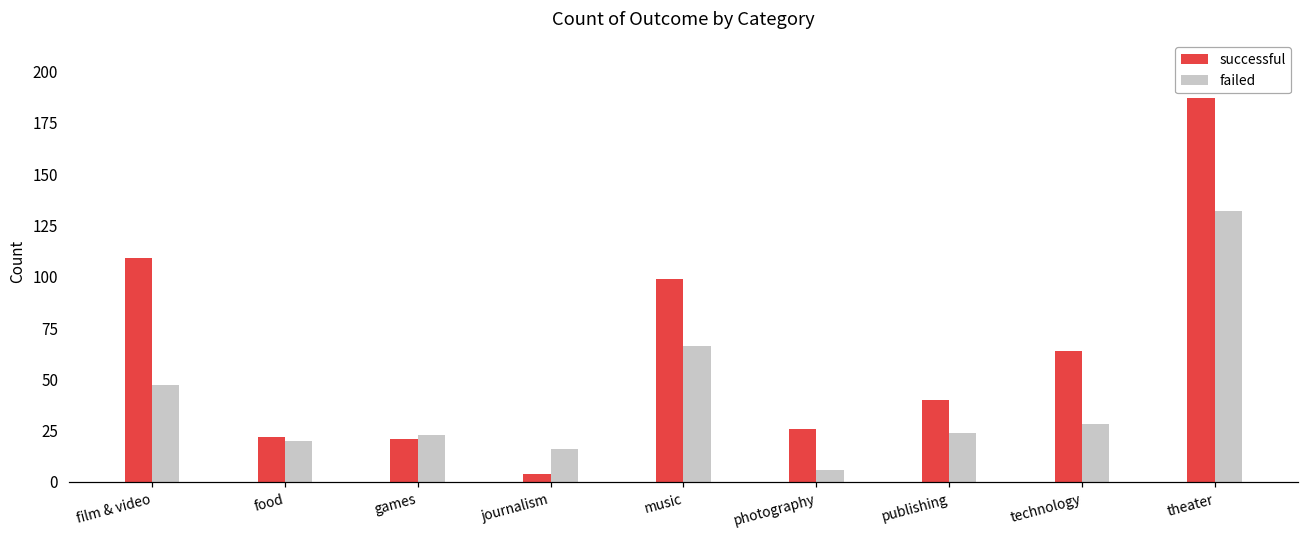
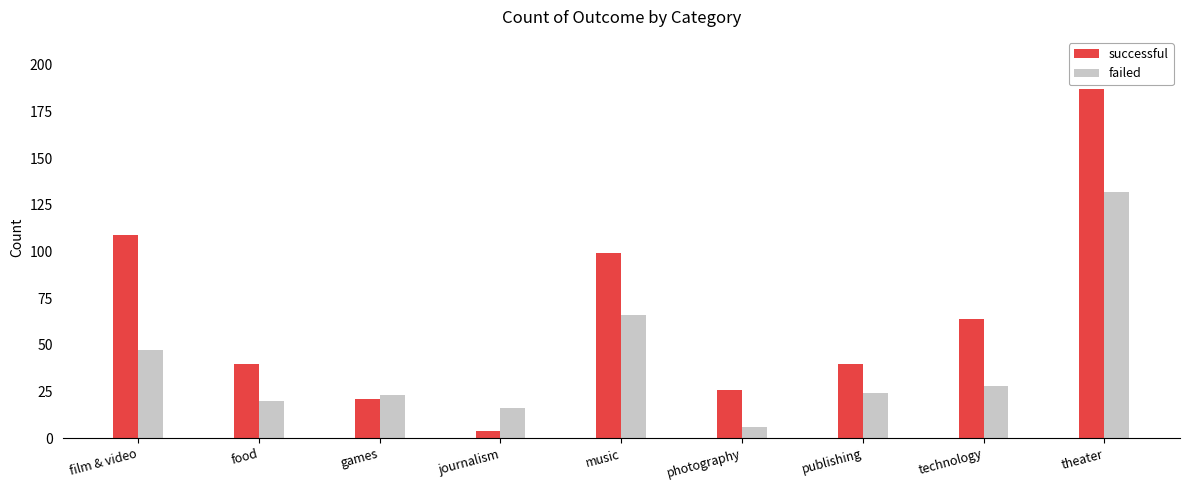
  {
    "successful": {
      "film & video": 109,
-     "food": 22,
+     "food": 40,
      "games": 21,
      "journalism": 4,
      "music": 99,
      "photography": 26,
      "publishing": 40,
      "technology": 64,
      "theater": 187
    },
    "failed": {
      "film & video": 47,
      "food": 20,
      "games": 23,
      "journalism": 16,
      "music": 66,
      "photography": 6,
      "publishing": 24,
      "technology": 28,
      "theater": 132
    }
  }
